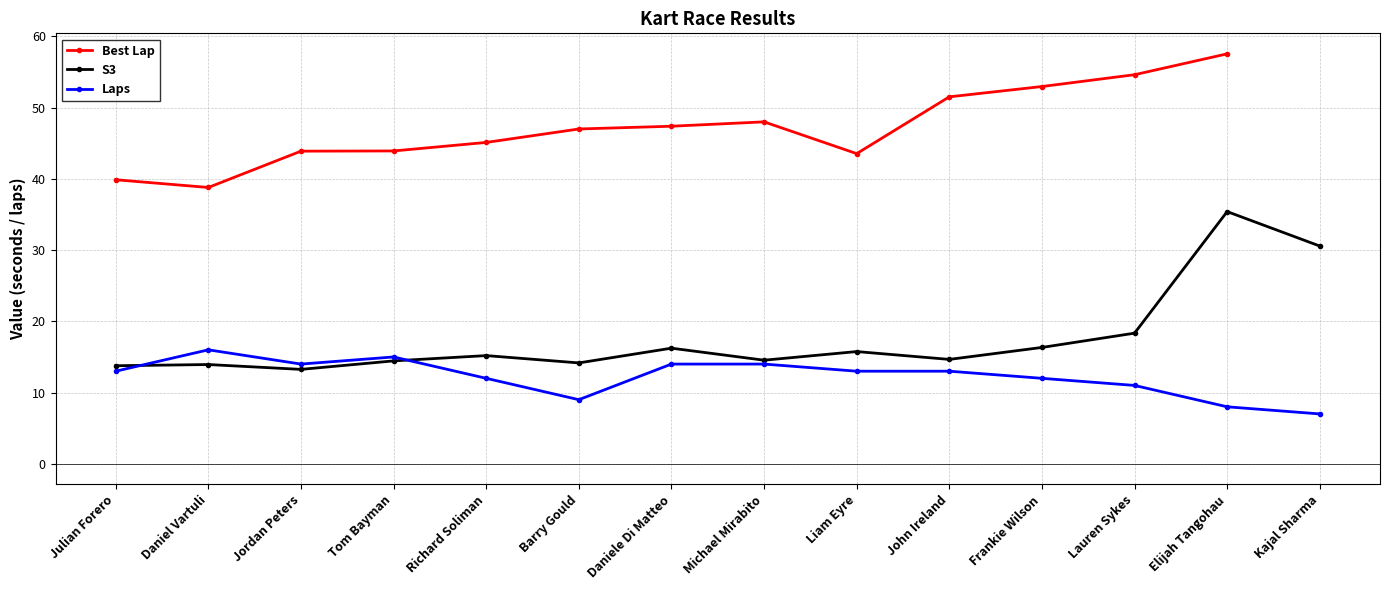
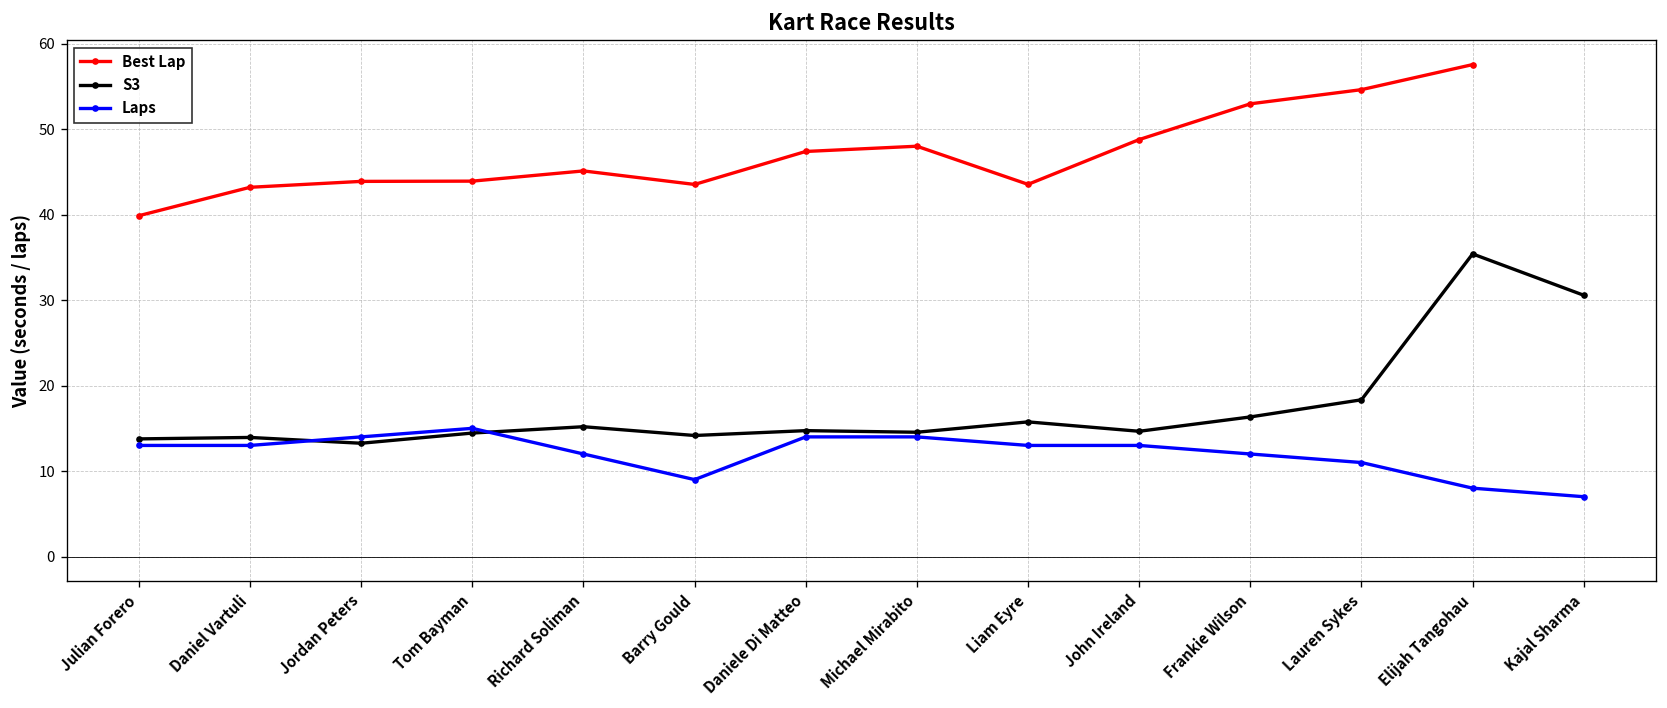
  {
    "Best Lap": {
      "Julian Forero": 40,
-     "Daniel Vartuli": 39,
+     "Daniel Vartuli": 43,
      "Jordan Peters": 44,
      "Tom Bayman": 44,
      "Richard Soliman": 45,
-     "Barry Gould": 47,
+     "Barry Gould": 44,
      "Daniele Di Matteo": 47,
      "Michael Mirabito": 48,
      "Liam Eyre": 44,
-     "John Ireland": 52,
+     "John Ireland": 49,
      "Frankie Wilson": 53,
      "Lauren Sykes": 55,
      "Elijah Tangohau": 58
    },
    "S3": {
      "Julian Forero": 14,
      "Daniel Vartuli": 14,
      "Jordan Peters": 13,
      "Tom Bayman": 14,
      "Richard Soliman": 15,
      "Barry Gould": 14,
-     "Daniele Di Matteo": 16,
+     "Daniele Di Matteo": 15,
      "Michael Mirabito": 15,
      "Liam Eyre": 16,
      "John Ireland": 15,
      "Frankie Wilson": 16,
      "Lauren Sykes": 18,
      "Elijah Tangohau": 35,
      "Kajal Sharma": 31
    },
    "Laps": {
      "Julian Forero": 13,
-     "Daniel Vartuli": 16,
+     "Daniel Vartuli": 13,
      "Jordan Peters": 14,
      "Tom Bayman": 15,
      "Richard Soliman": 12,
      "Barry Gould": 9,
      "Daniele Di Matteo": 14,
      "Michael Mirabito": 14,
      "Liam Eyre": 13,
      "John Ireland": 13,
      "Frankie Wilson": 12,
      "Lauren Sykes": 11,
      "Elijah Tangohau": 8,
      "Kajal Sharma": 7
    }
  }
